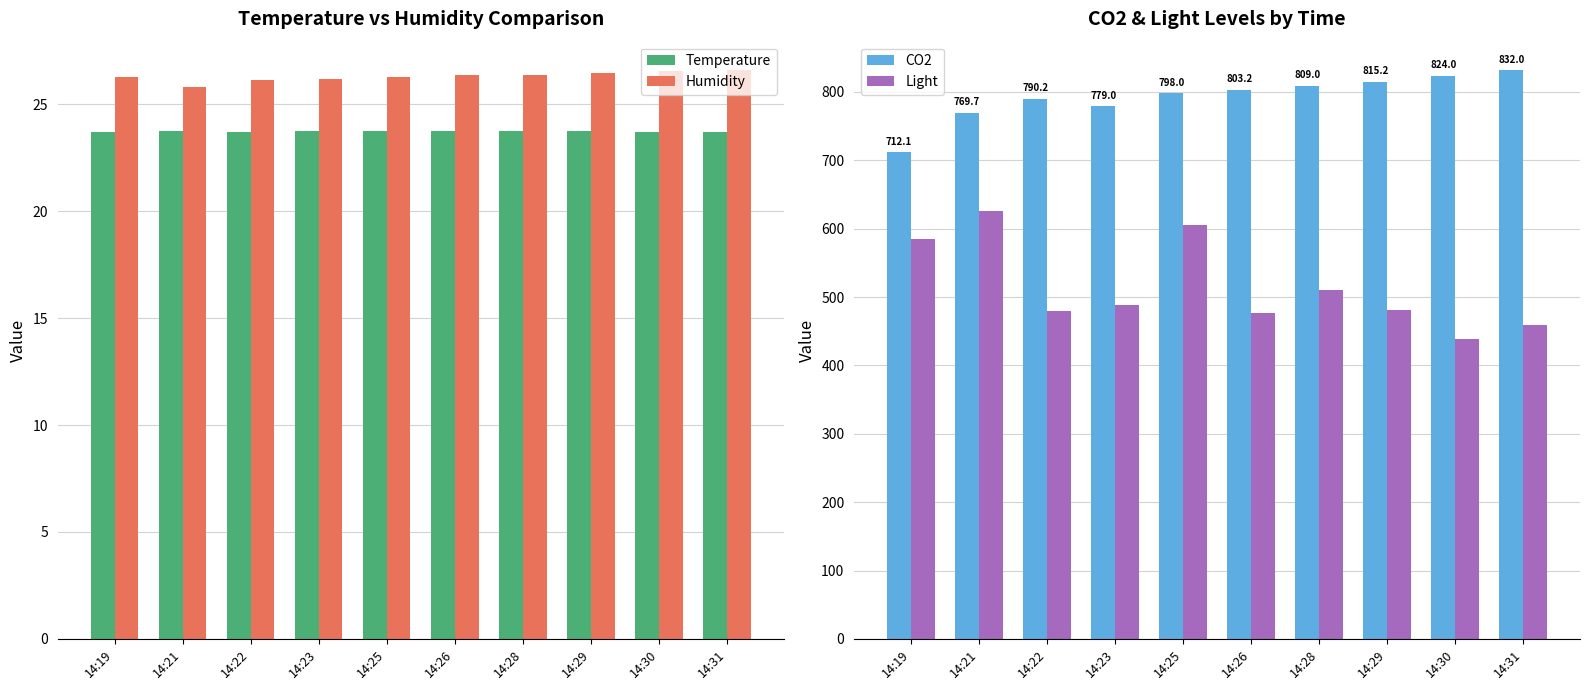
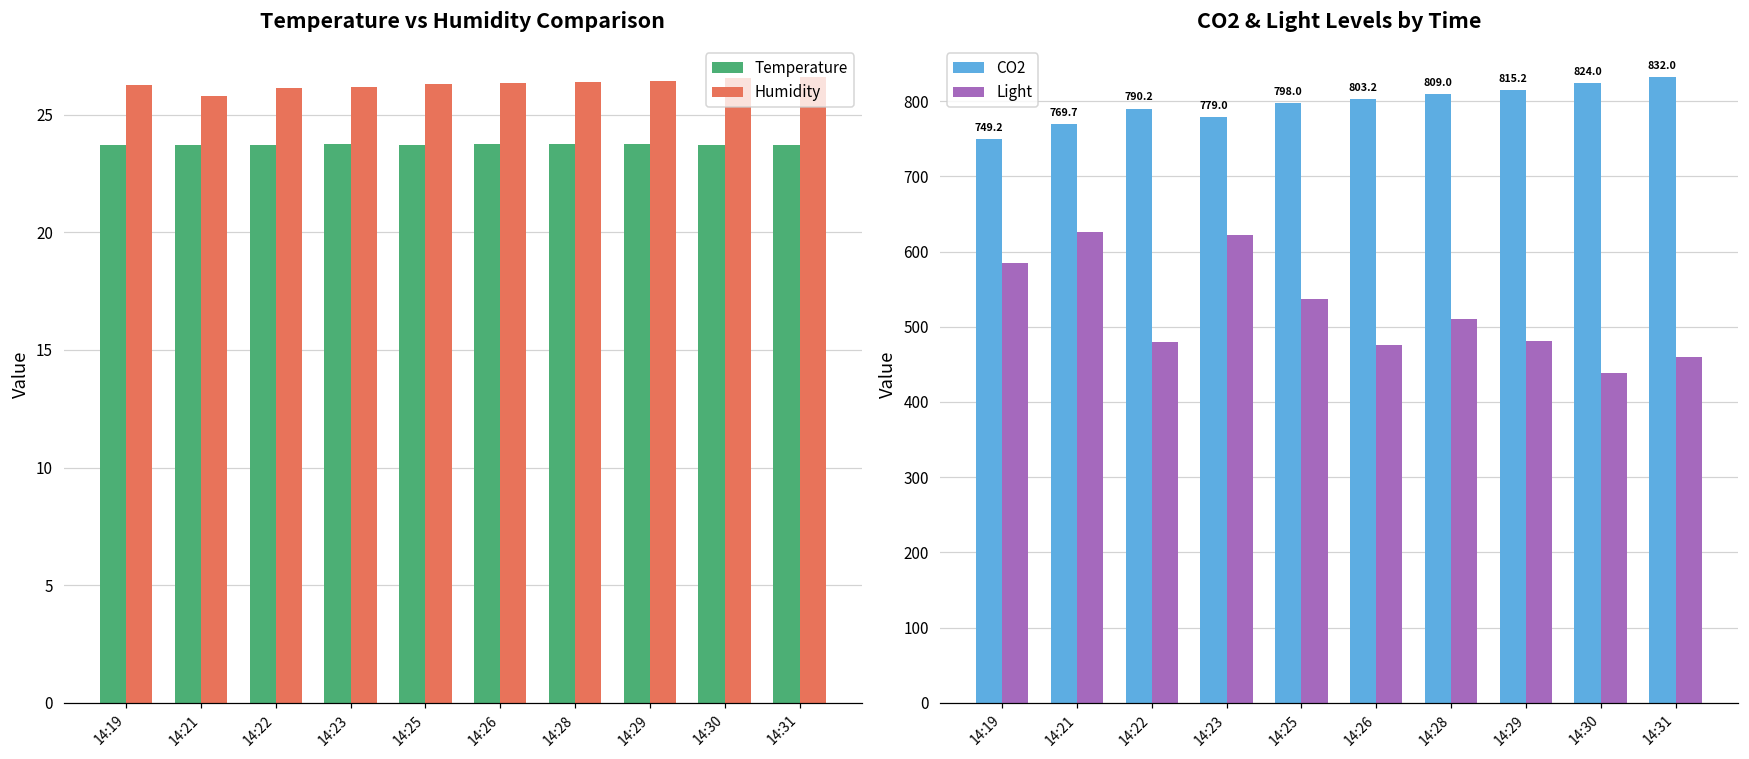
  {
    "Temperature vs Humidity Comparison": {
      "Temperature": {
        "14:19": 23.7,
        "14:21": 23.7,
        "14:22": 23.7,
        "14:23": 23.8,
        "14:25": 23.7,
        "14:26": 23.8,
        "14:28": 23.7,
        "14:29": 23.7,
        "14:30": 23.7,
        "14:31": 23.7
      },
      "Humidity": {
        "14:19": 26.3,
        "14:21": 25.8,
        "14:22": 26.1,
        "14:23": 26.2,
        "14:25": 26.3,
        "14:26": 26.4,
        "14:28": 26.4,
        "14:29": 26.4
      }
    },
    "CO2 & Light Levels by Time": {
      "CO2": {
-       "14:19": 712.1,
+       "14:19": 749.2,
        "14:21": 769.7,
        "14:22": 790.2,
        "14:23": 779.0,
        "14:25": 798.0,
        "14:26": 803.2,
        "14:28": 809.0,
        "14:29": 815.2,
        "14:30": 824.0,
        "14:31": 832.0
      },
      "Light": {
        "14:19": 590,
        "14:21": 630,
        "14:22": 480,
-       "14:23": 490,
-       "14:25": 610,
+       "14:23": 620,
+       "14:25": 540,
        "14:26": 480,
        "14:28": 510,
        "14:29": 480,
        "14:30": 440,
        "14:31": 460
      }
    }
  }
